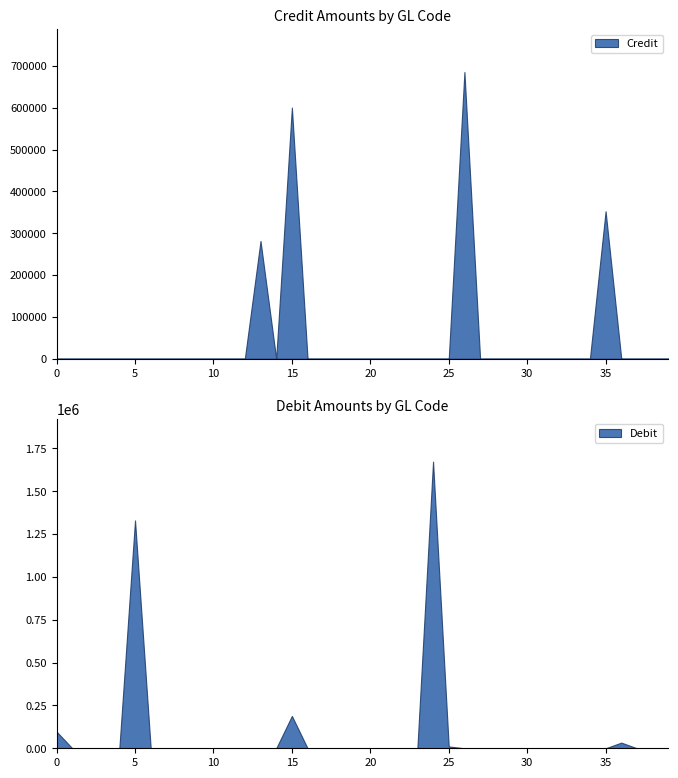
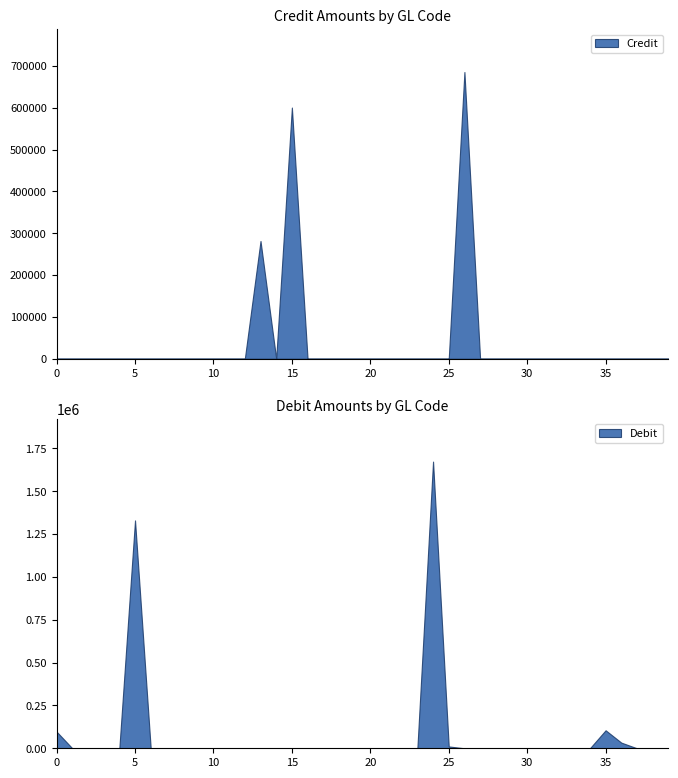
  {
    "Credit Amounts by GL Code": {
      "0": 0,
      "5": 0,
      "10": 0,
      "15": 600000,
      "20": 0,
      "25": 0,
      "30": 0,
-     "35": 350000
+     "35": 0
    },
    "Debit Amounts by GL Code": {
      "0": 100000,
      "5": 1330000,
      "10": 0,
-     "15": 190000,
+     "15": 0,
      "20": 0,
      "30": 0,
-     "35": 0
+     "35": 110000
    }
  }
